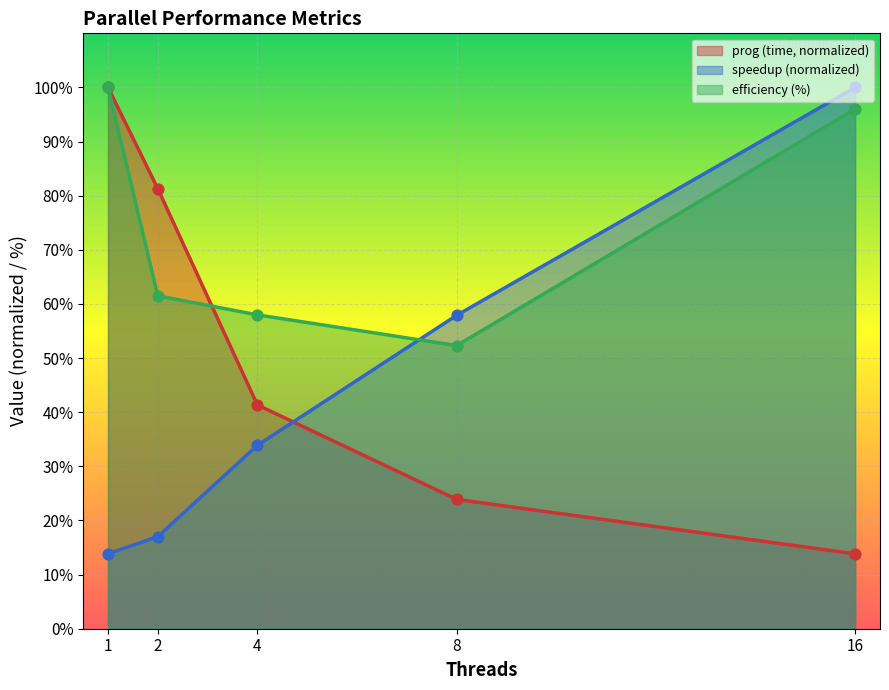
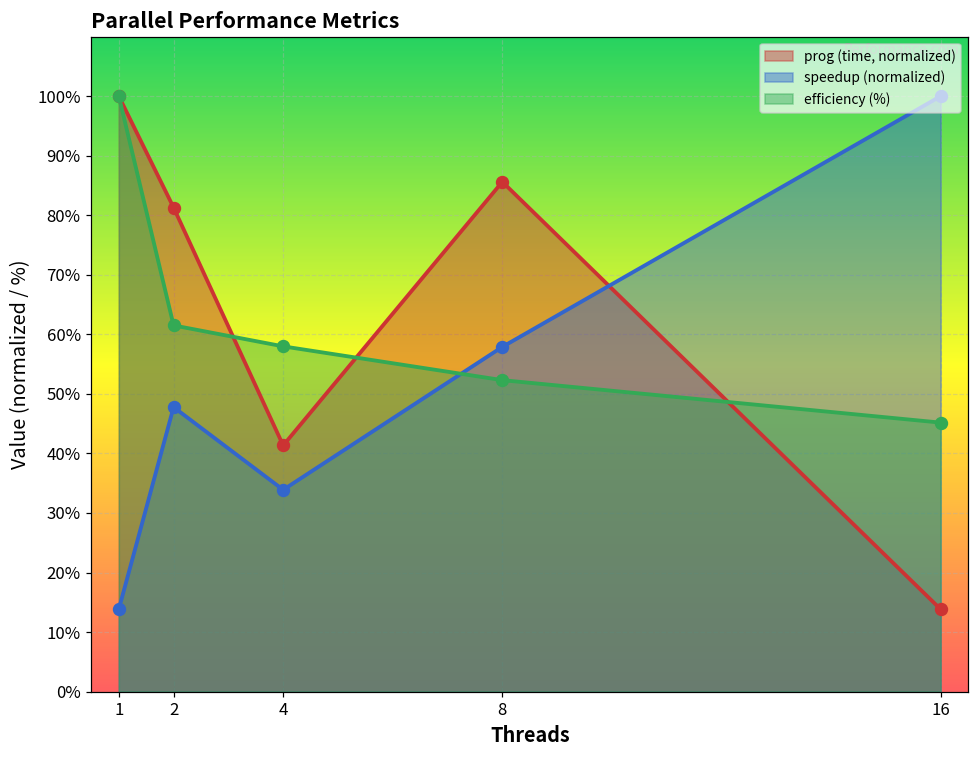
  {
    "prog (time, normalized)": {
      "2": "81%",
      "4": "41%",
-     "8": "24%",
+     "8": "86%",
      "16": "14%"
    },
    "speedup (normalized)": {
      "1": "14%",
-     "2": "17%",
+     "2": "48%",
      "4": "34%",
      "8": "58%"
    },
    "efficiency (%)": {
      "2": "62%",
      "4": "58%",
      "8": "52%",
-     "16": "96%"
+     "16": "45%"
    }
  }
